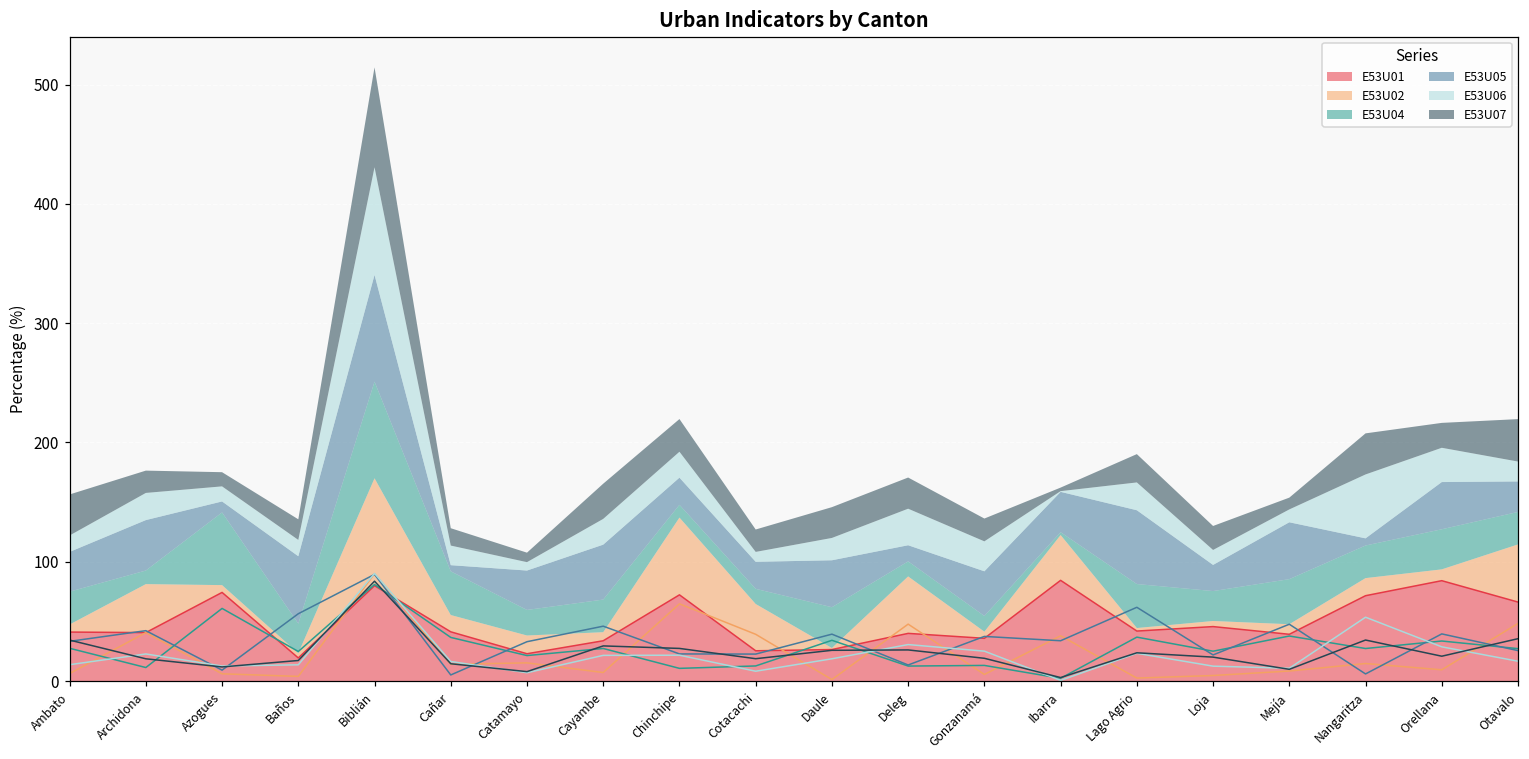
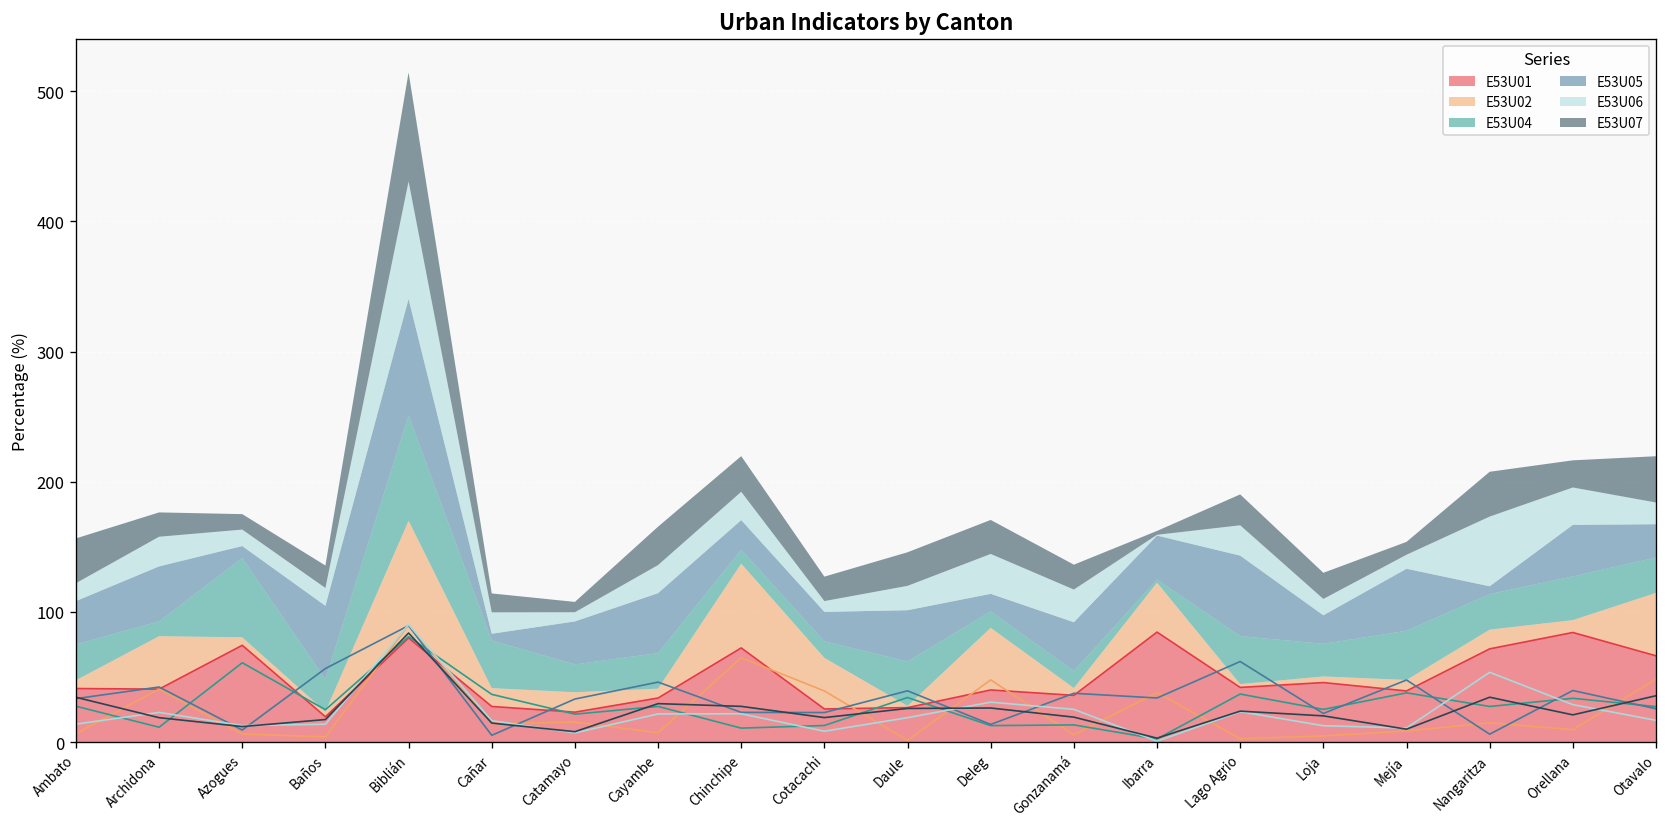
  {
    "E53U01": {
      "Ambato": 41,
      "Azogues": 74,
-     "Cañar": 41,
+     "Cañar": 27,
      "Cayambe": 34,
      "Chinchipe": 72,
      "Cotacachi": 25,
      "Deleg": 40,
      "Ibarra": 84,
      "Lago Agrio": 42,
      "Loja": 46,
      "Nangaritza": 72,
      "Orellana": 84,
      "Otavalo": 66
    }
  }
